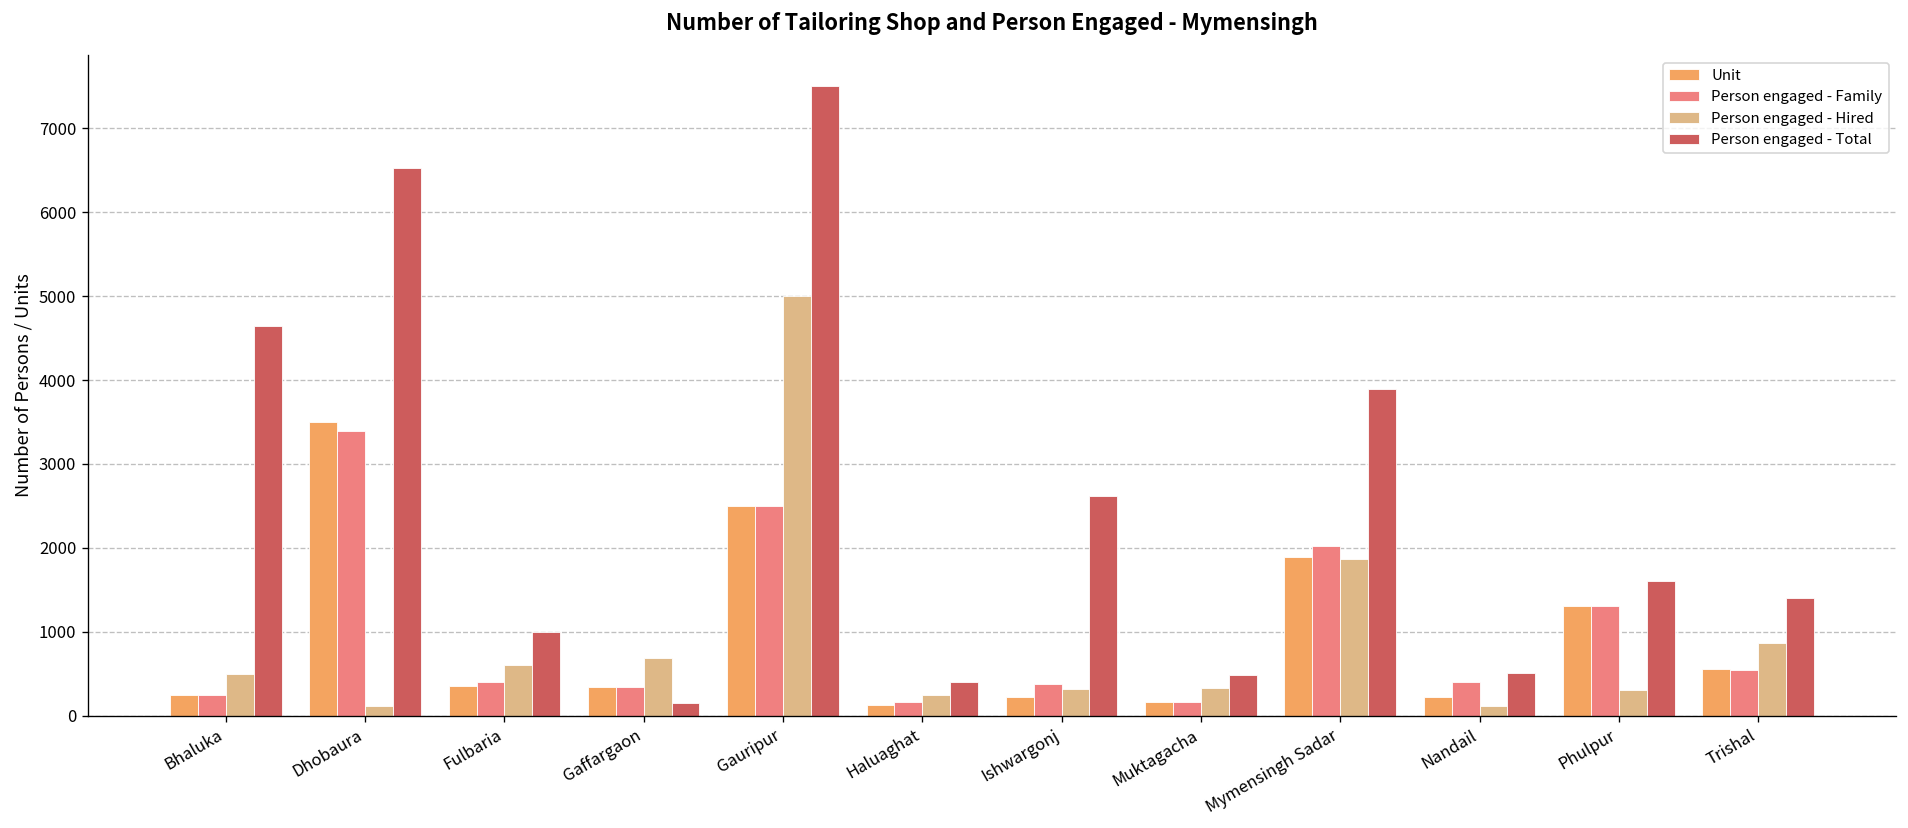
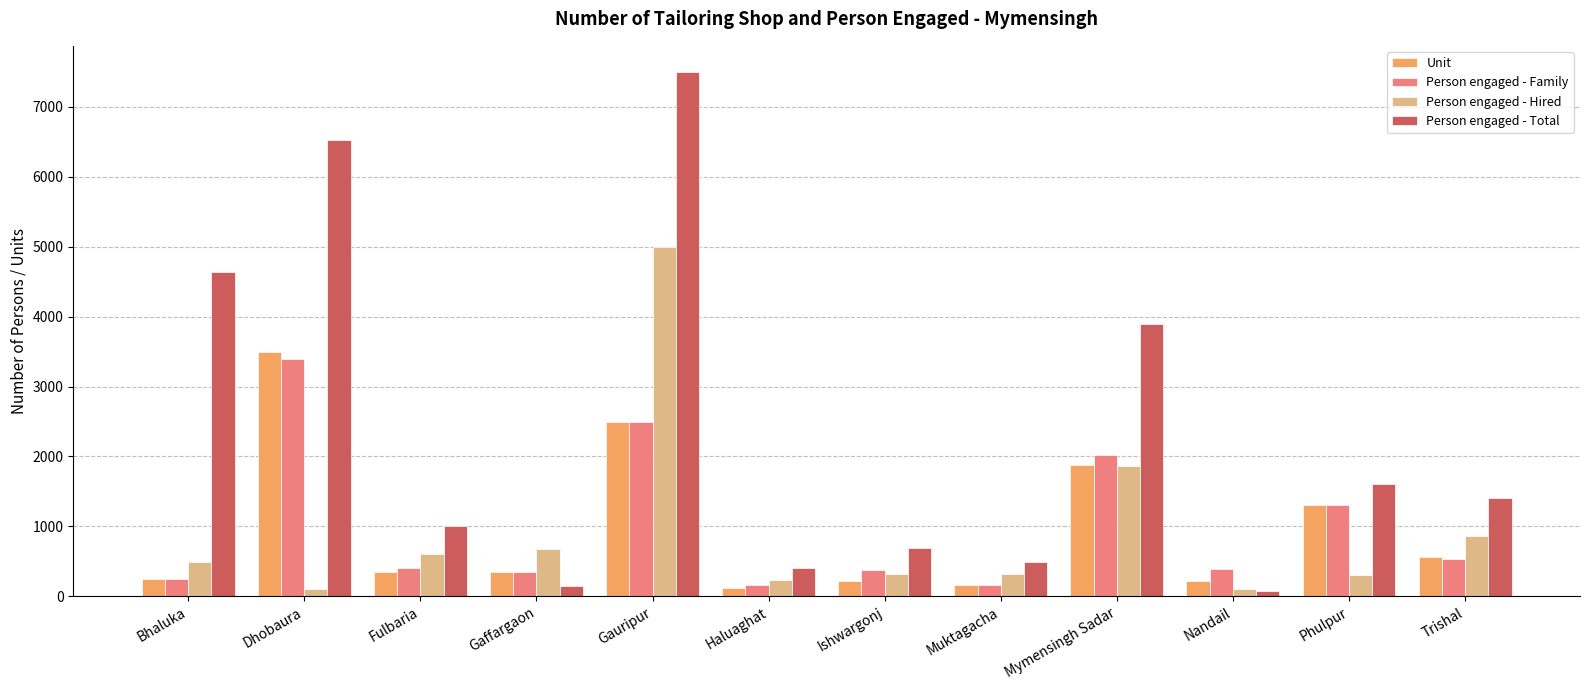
  {
    "Person engaged - Total": {
      "Bhaluka": 4600,
      "Dhobaura": 6500,
      "Fulbaria": 1000,
      "Gaffargaon": 200,
      "Gauripur": 7500,
      "Haluaghat": 400,
-     "Ishwargonj": 2600,
+     "Ishwargonj": 700,
      "Muktagacha": 500,
      "Mymensingh Sadar": 3900,
-     "Nandail": 500,
+     "Nandail": 100,
      "Phulpur": 1600,
      "Trishal": 1400
    }
  }
